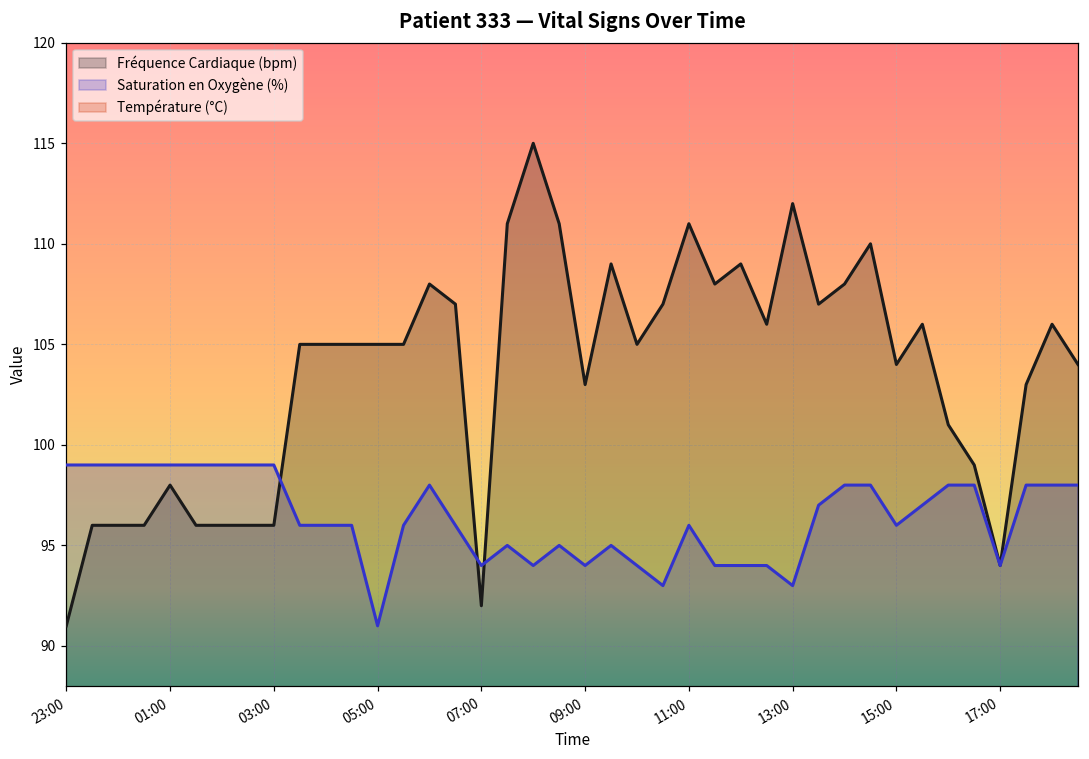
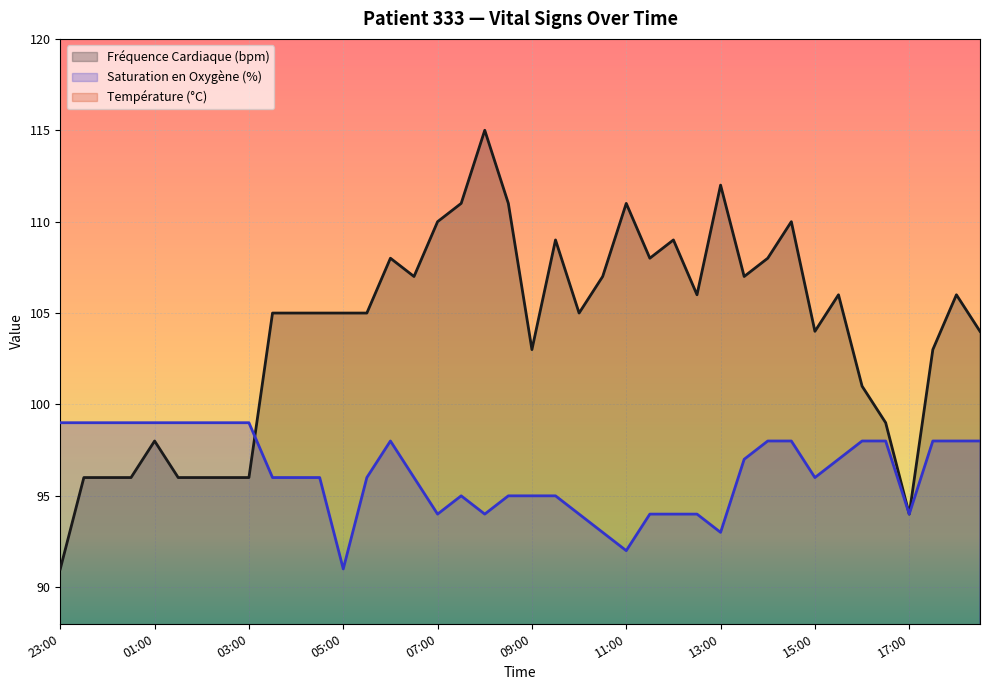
  {
    "Fréquence Cardiaque (bpm)": {
      "23:00": 91,
      "01:00": 98,
      "03:00": 96,
      "05:00": 105,
-     "07:00": 92,
+     "07:00": 110,
      "09:00": 103,
      "11:00": 111,
      "13:00": 112,
      "15:00": 104
    },
    "Saturation en Oxygène (%)": {
      "23:00": 99,
      "01:00": 99,
      "03:00": 99,
      "05:00": 91,
      "07:00": 94,
-     "09:00": 94,
-     "11:00": 96,
+     "09:00": 95,
+     "11:00": 92,
      "13:00": 93,
      "15:00": 96
    }
  }
